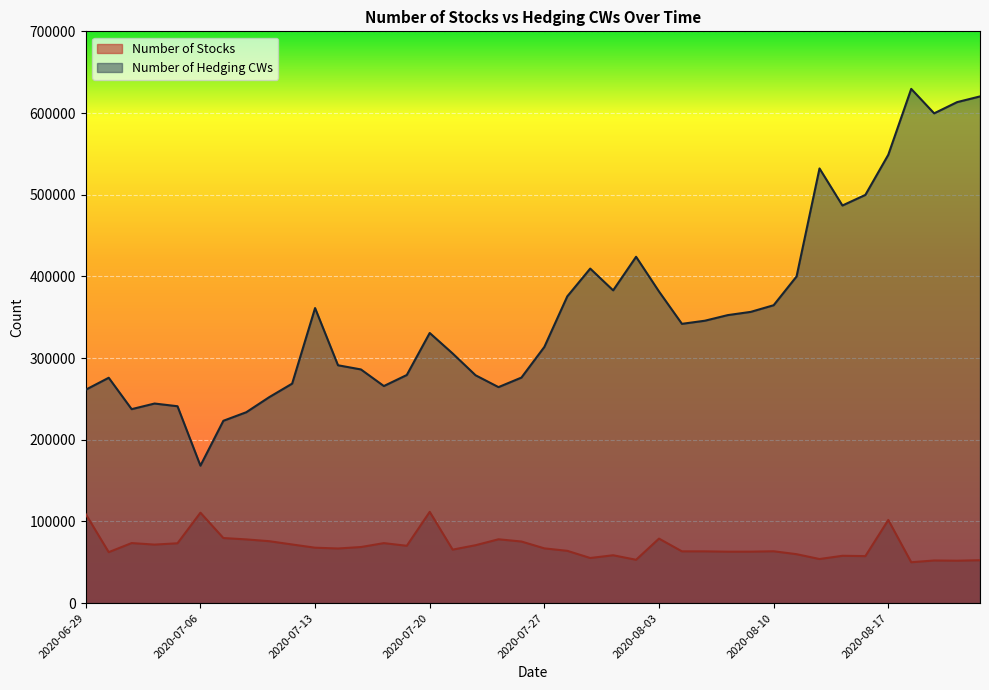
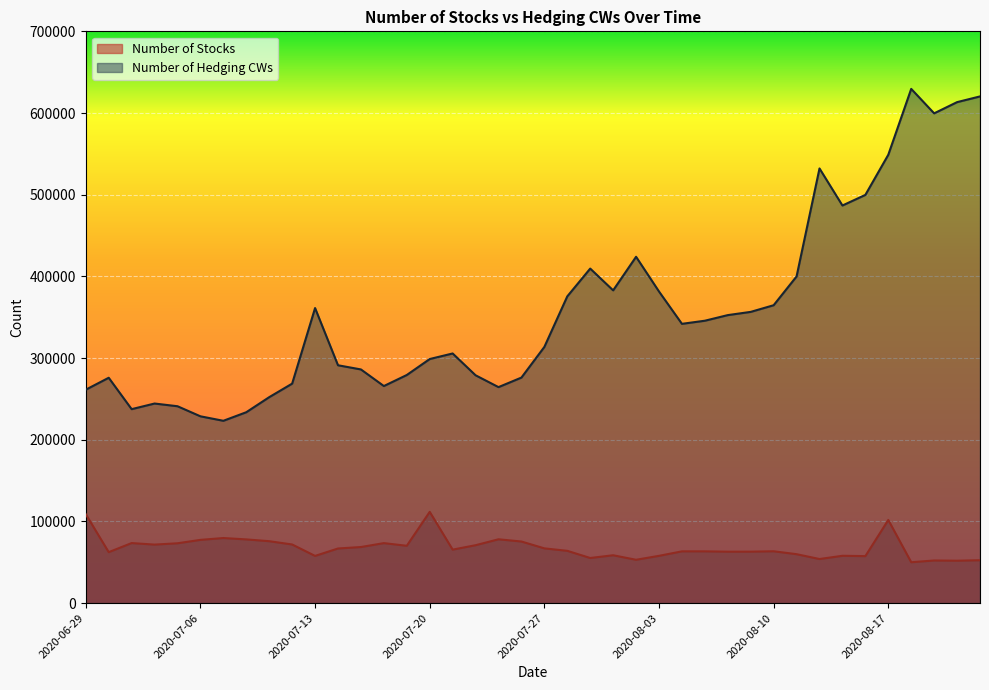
  {
    "Number of Stocks": {
      "2020-06-29": 110000,
-     "2020-07-06": 110000,
-     "2020-07-13": 70000,
+     "2020-07-06": 80000,
+     "2020-07-13": 60000,
      "2020-07-20": 110000,
      "2020-07-27": 70000,
-     "2020-08-03": 80000,
+     "2020-08-03": 60000,
      "2020-08-10": 60000,
      "2020-08-17": 100000
    },
    "Number of Hedging CWs": {
      "2020-06-29": 260000,
-     "2020-07-06": 170000,
+     "2020-07-06": 230000,
      "2020-07-13": 360000,
-     "2020-07-20": 330000,
+     "2020-07-20": 300000,
      "2020-07-27": 310000,
      "2020-08-03": 380000,
      "2020-08-10": 360000,
      "2020-08-17": 550000
    }
  }
